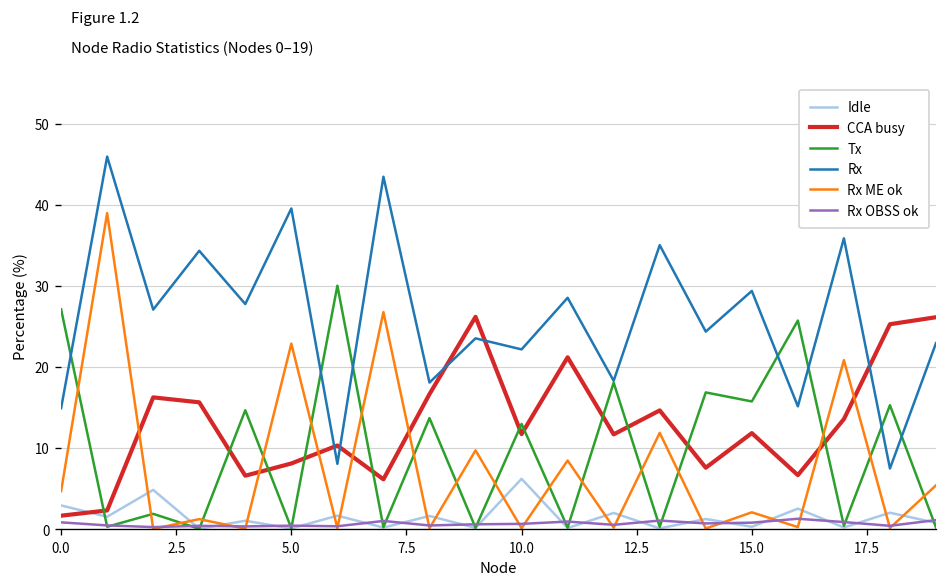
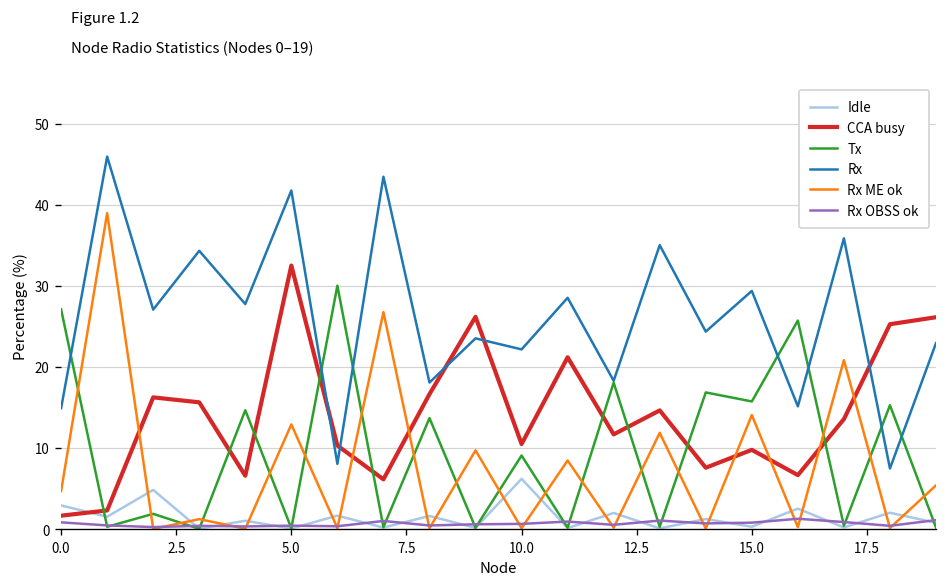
  {
    "Idle": {
      "0.0": 3,
      "10.0": 6,
      "15.0": 0
    },
    "CCA busy": {
      "0.0": 2,
-     "5.0": 8,
-     "10.0": 12,
-     "15.0": 12
+     "5.0": 32,
+     "10.0": 10,
+     "15.0": 10
    },
    "Tx": {
      "0.0": 27,
-     "10.0": 13,
+     "10.0": 9,
      "15.0": 16
    },
    "Rx": {
      "0.0": 15,
-     "5.0": 40,
+     "5.0": 42,
      "10.0": 22,
      "15.0": 29
    },
    "Rx ME ok": {
      "0.0": 5,
-     "5.0": 23,
+     "5.0": 13,
      "10.0": 0,
-     "15.0": 2
+     "15.0": 14
    },
    "Rx OBSS ok": {
      "0.0": 1,
      "10.0": 1,
      "15.0": 1
    }
  }
